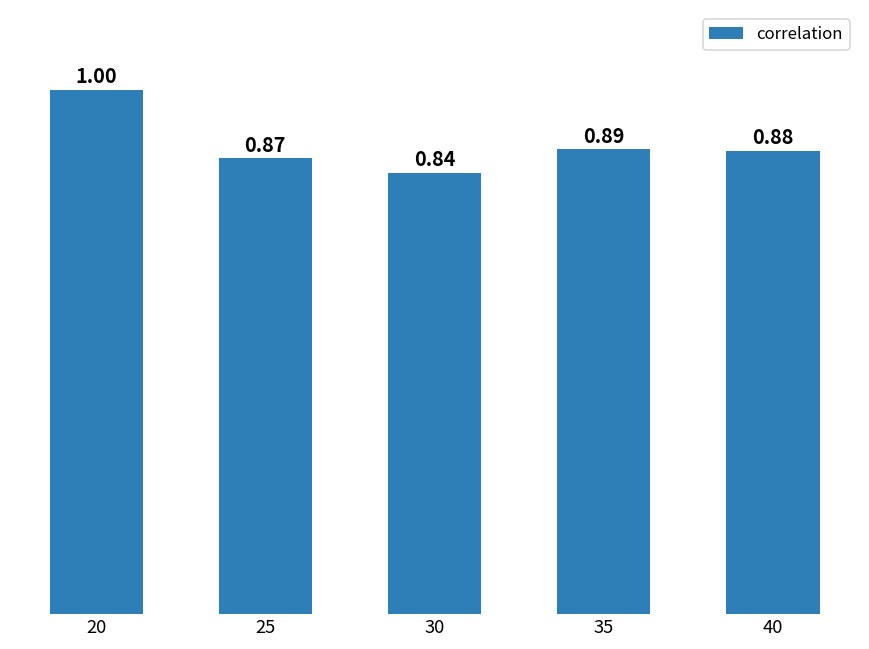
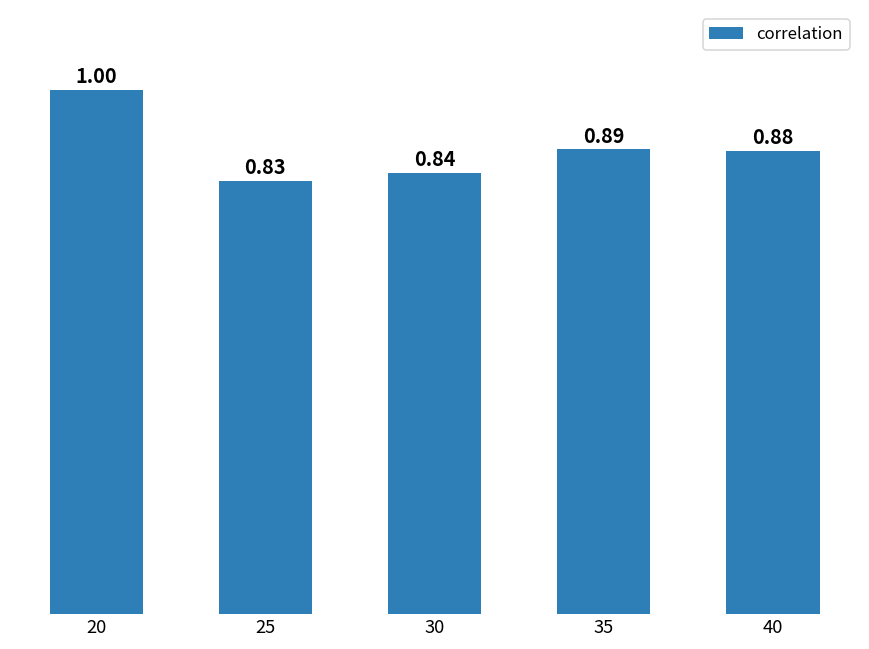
  {
    "20": 1.00,
-   "25": 0.87,
+   "25": 0.83,
    "30": 0.84,
    "35": 0.89,
    "40": 0.88
  }
